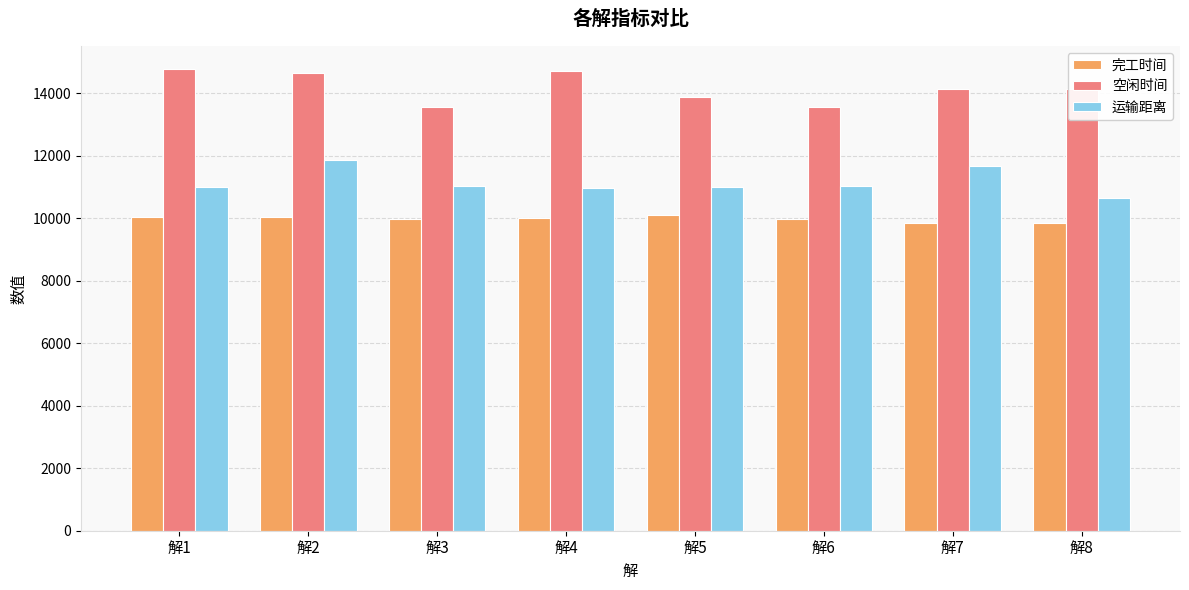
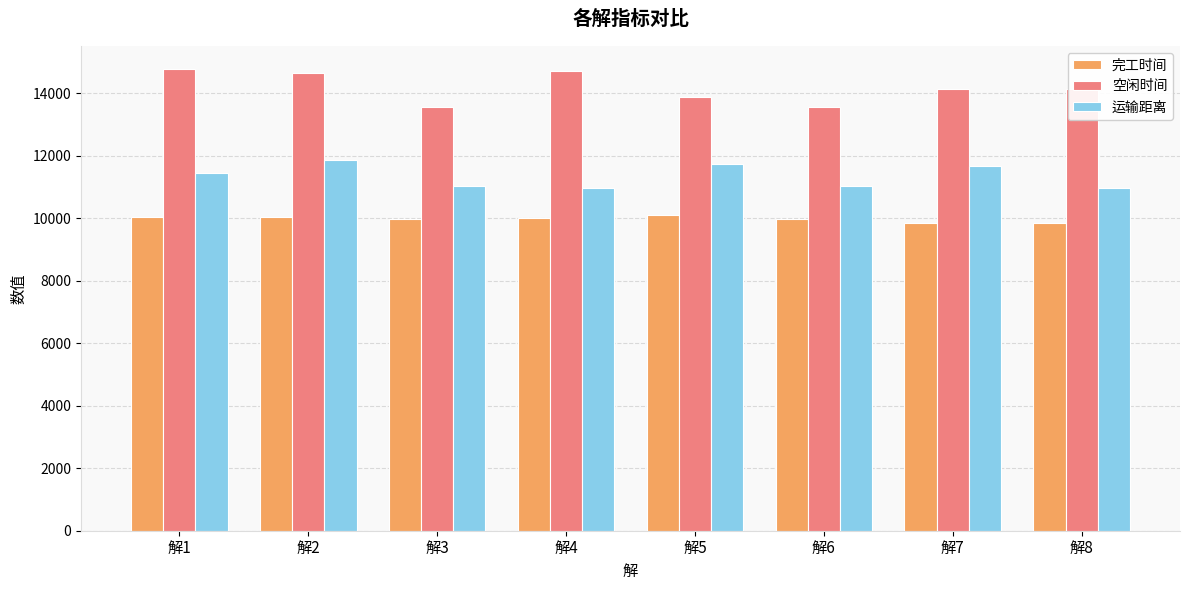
  {
    "运输距离": {
-     "解1": 11000,
+     "解1": 11500,
      "解2": 11900,
      "解3": 11100,
      "解4": 11000,
-     "解5": 11000,
+     "解5": 11800,
      "解6": 11000,
      "解7": 11700,
-     "解8": 10600
+     "解8": 11000
    }
  }
